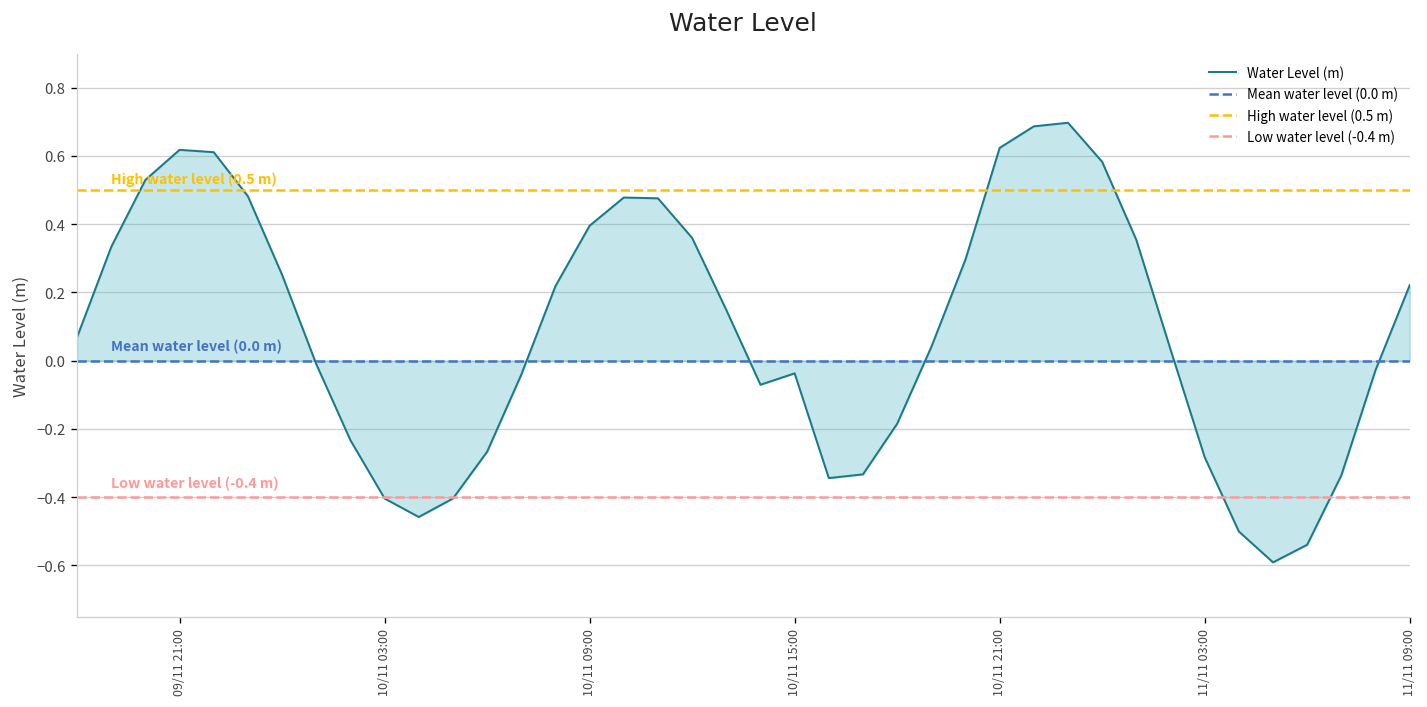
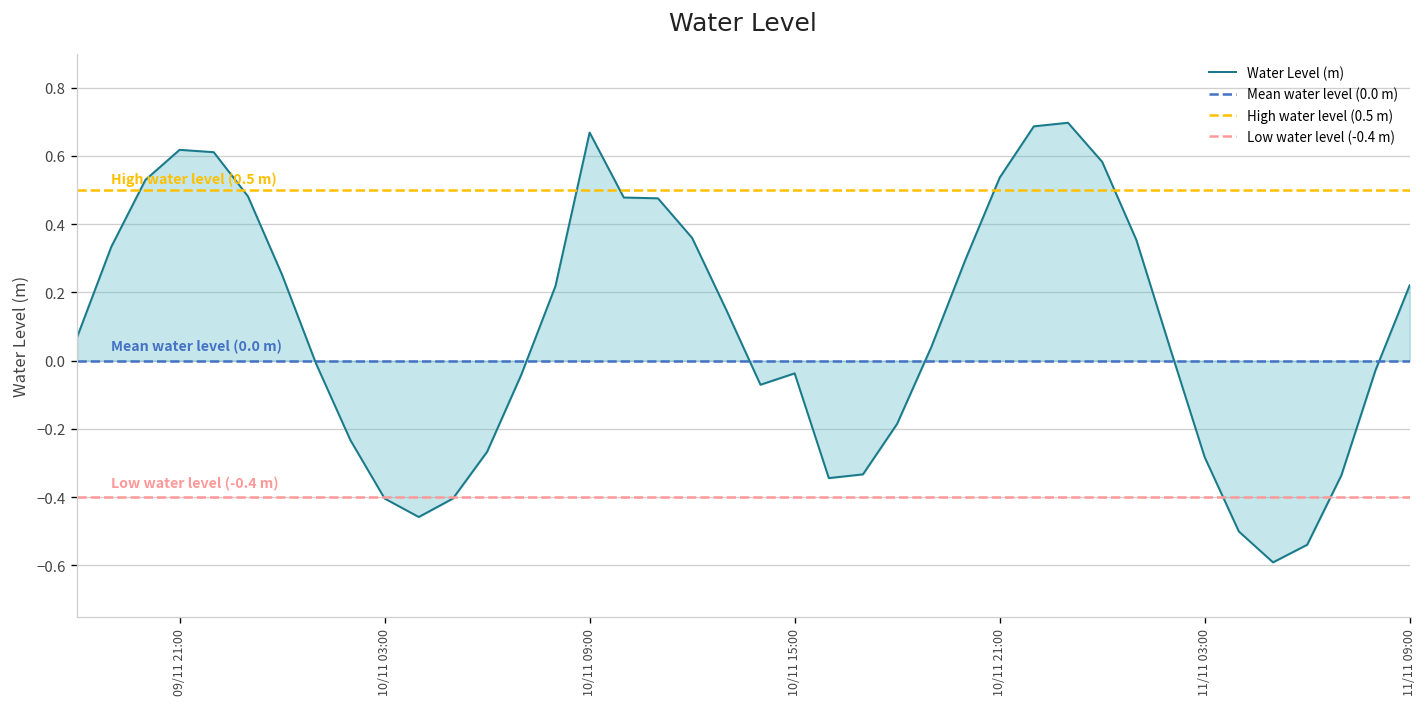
  {
    "Water Level (m)": {
      "10/11 03:00": -0.40,
-     "10/11 09:00": 0.40,
+     "10/11 09:00": 0.67,
      "10/11 15:00": -0.04,
-     "10/11 21:00": 0.62,
+     "10/11 21:00": 0.54,
      "11/11 03:00": -0.28
    }
  }
